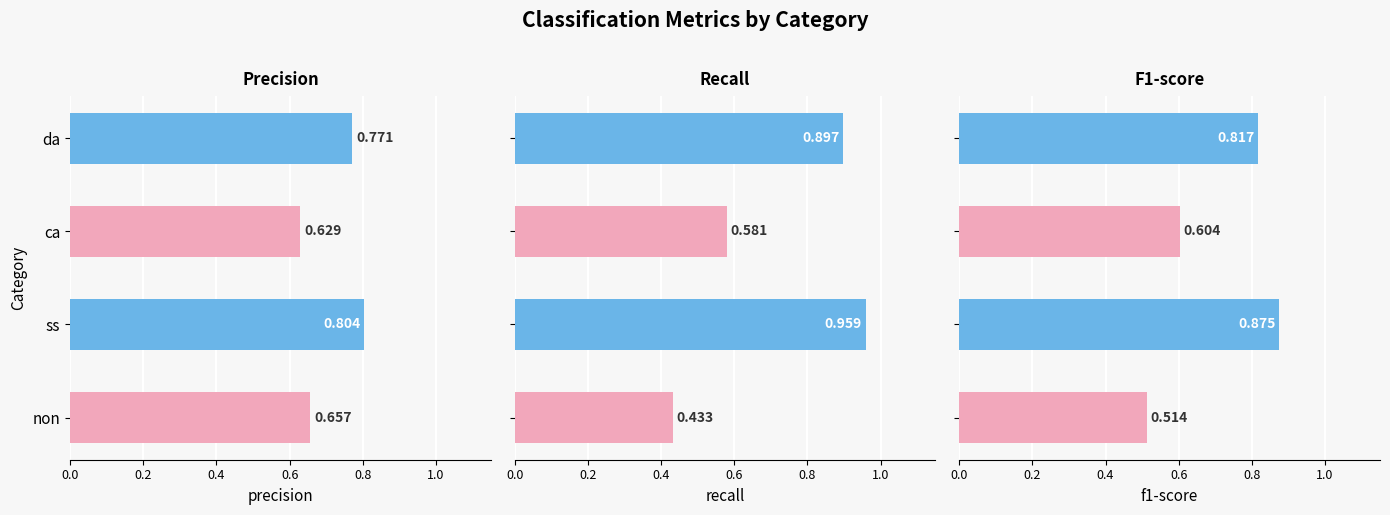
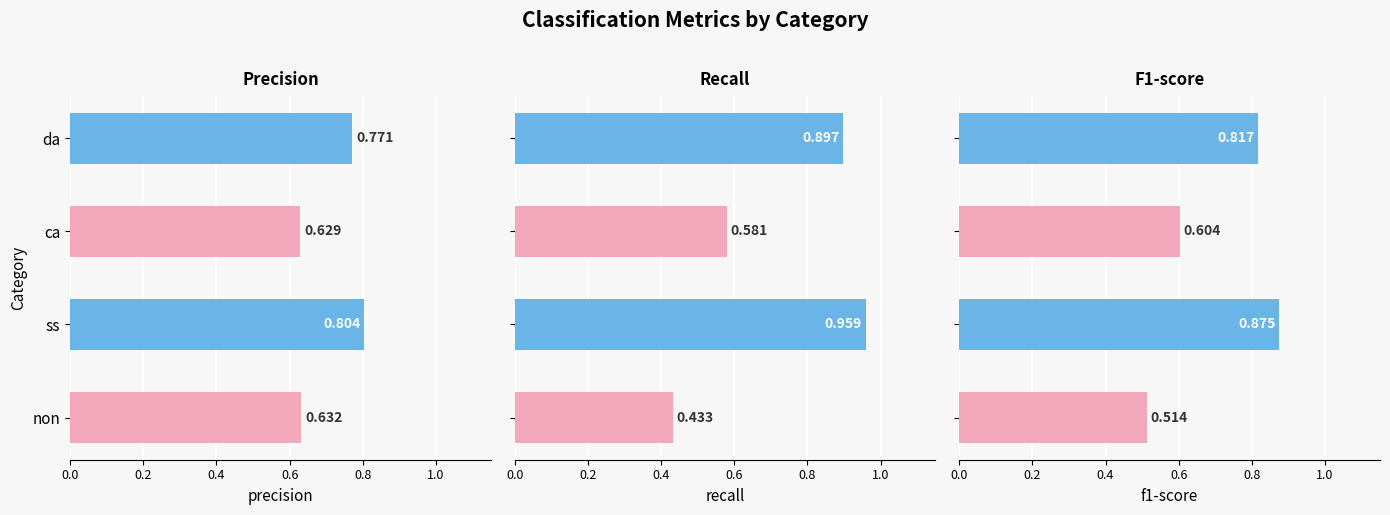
  {
    "Precision": {
      "da": 0.771,
      "ca": 0.629,
      "ss": 0.804,
-     "non": 0.657
+     "non": 0.632
    }
  }
